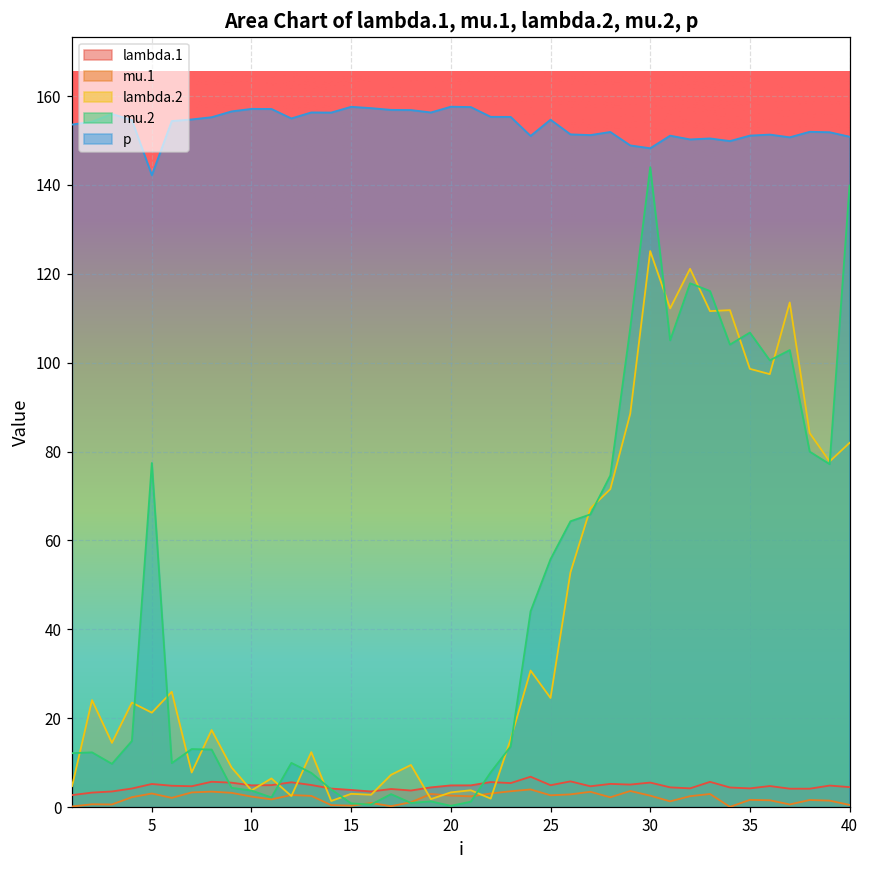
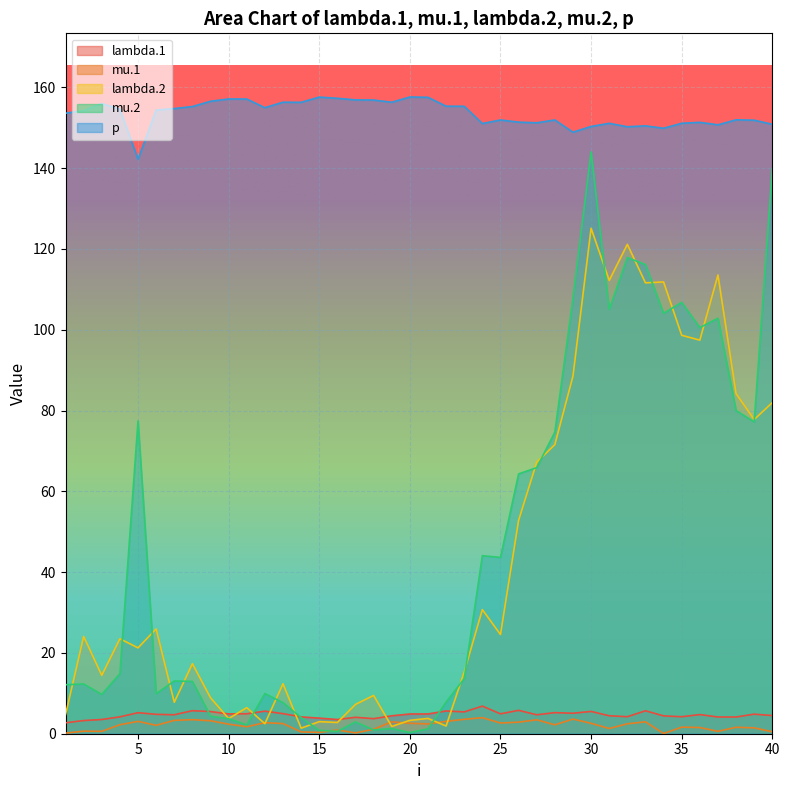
  {
    "mu.2": {
      "5": 77,
      "20": 0,
-     "25": 56,
+     "25": 44,
      "30": 144,
      "35": 107,
      "40": 140
    },
    "p": {
      "5": 142,
      "10": 157,
      "15": 158,
      "20": 158,
-     "25": 155,
-     "30": 148,
+     "25": 152,
+     "30": 150,
      "35": 151,
      "40": 151
    }
  }
